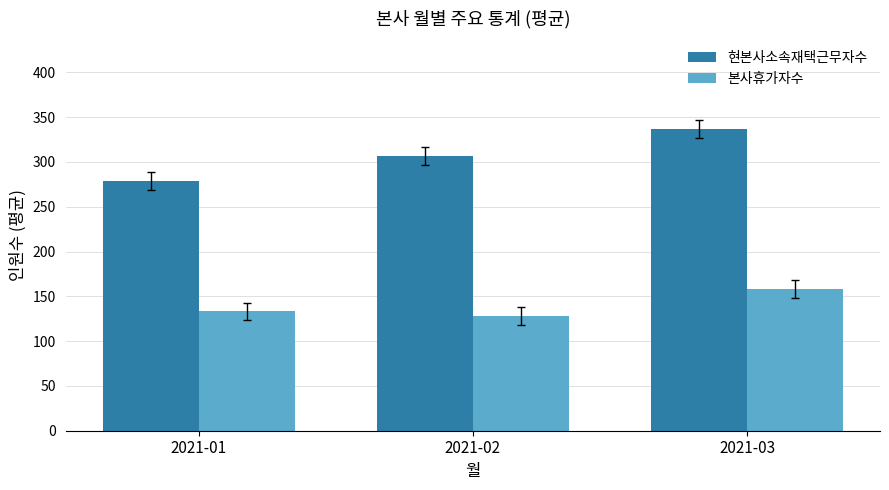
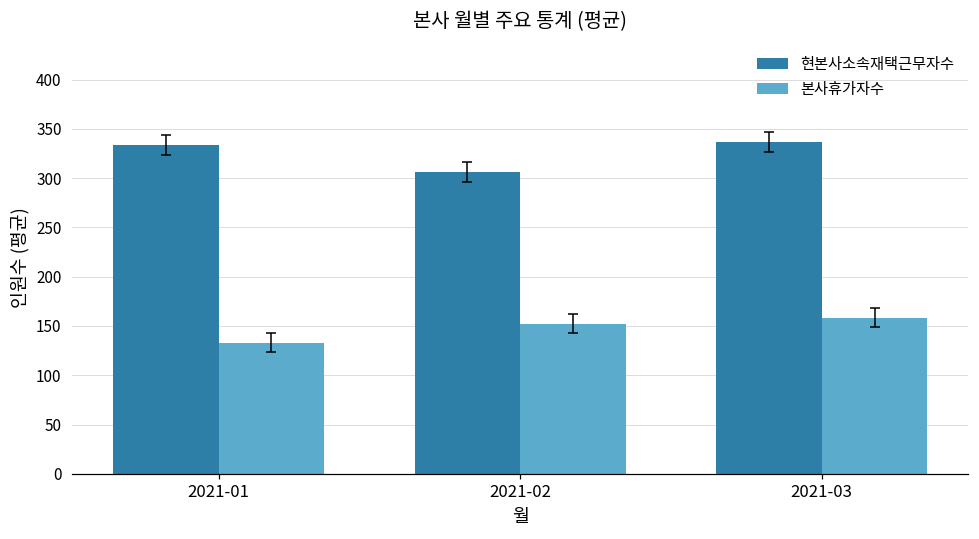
  {
    "현본사소속재택근무자수": {
-     "2021-01": 280,
+     "2021-01": 330,
      "2021-02": 310,
      "2021-03": 340
    },
    "본사휴가자수": {
      "2021-01": 130,
-     "2021-02": 130,
+     "2021-02": 150,
      "2021-03": 160
    }
  }
